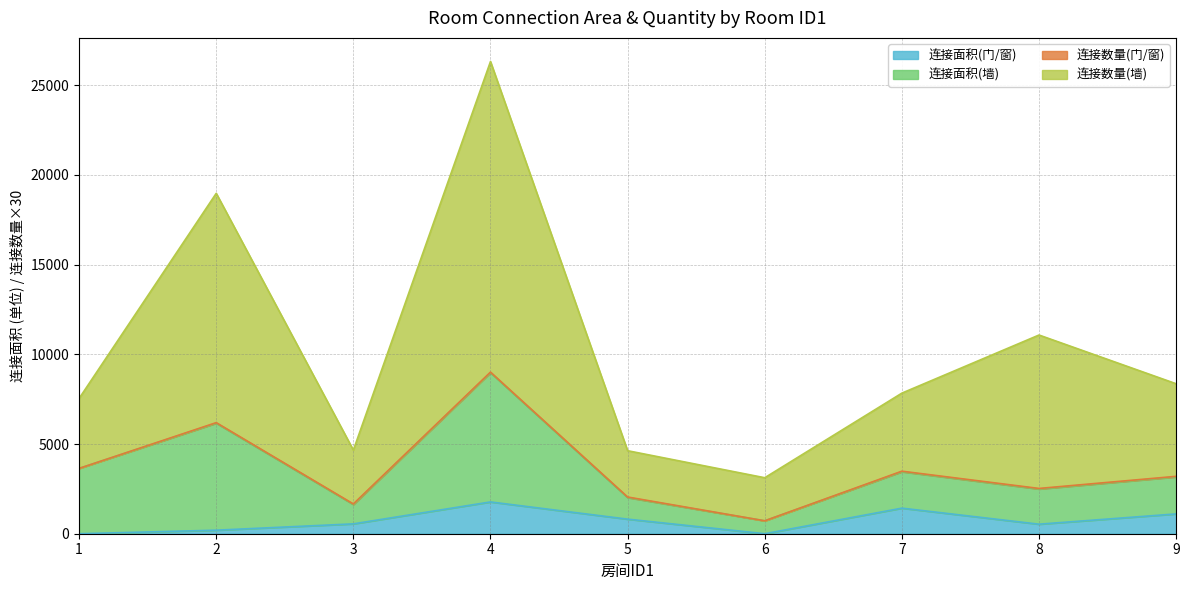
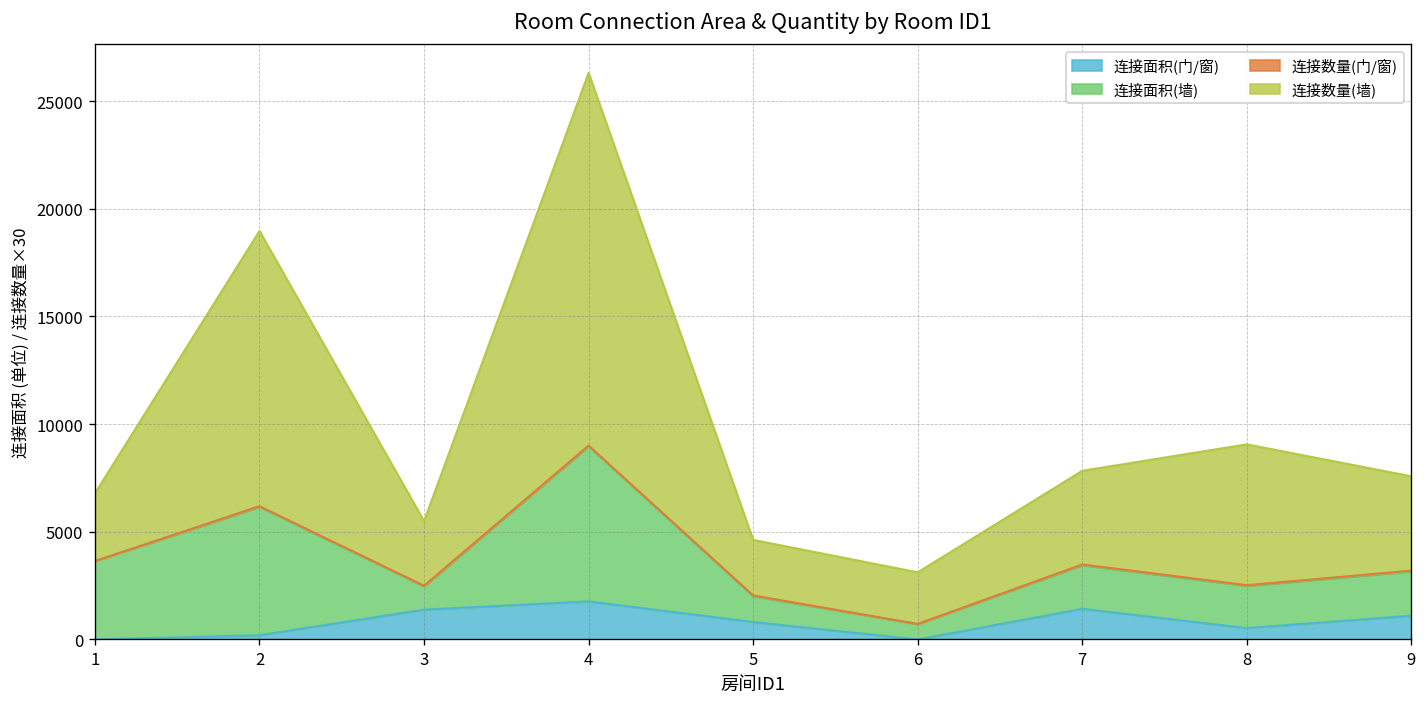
  {
    "连接面积(门/窗)": {
      "1": 0,
      "2": 200,
-     "3": 500,
+     "3": 1400,
      "4": 1800,
      "5": 800,
      "6": 0,
      "7": 1400,
      "8": 500,
      "9": 1100
    },
    "连接数量(墙)": {
-     "1": 3900,
+     "1": 3200,
      "2": 12800,
      "3": 3000,
      "4": 17300,
      "5": 2600,
      "6": 2400,
      "7": 4400,
-     "8": 8600,
-     "9": 5200
+     "8": 6500,
+     "9": 4400
    }
  }
